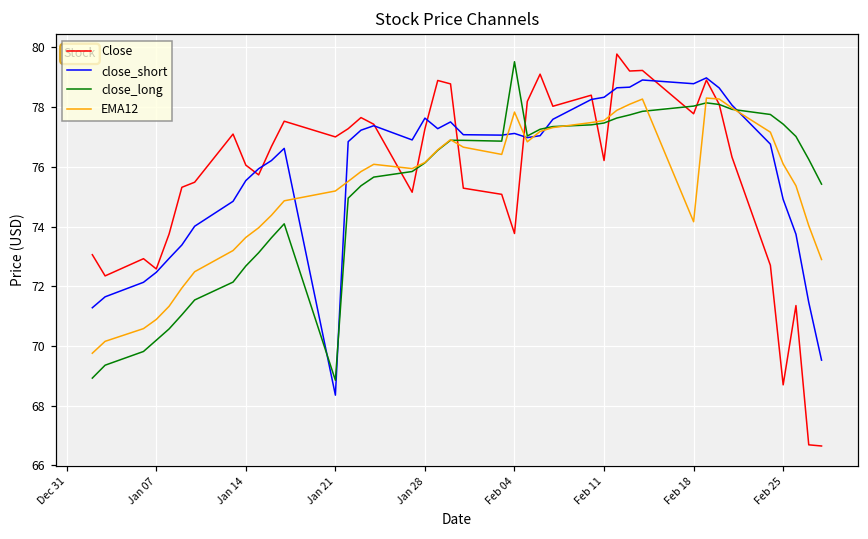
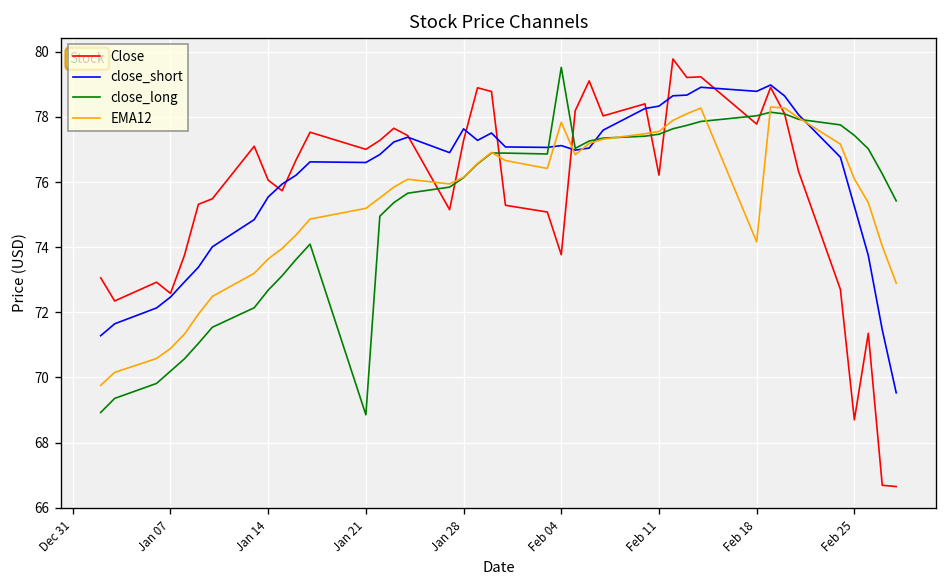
  {
    "Close": {
      "Jan 07": 72.6,
      "Jan 14": 76.1,
      "Jan 21": 77.0,
      "Jan 28": 77.3,
      "Feb 04": 73.8,
      "Feb 11": 76.2,
      "Feb 18": 77.8,
      "Feb 25": 68.7
    },
    "close_short": {
      "Jan 07": 72.5,
      "Jan 14": 75.5,
-     "Jan 21": 68.4,
+     "Jan 21": 76.6,
      "Jan 28": 77.6,
      "Feb 04": 77.1,
      "Feb 11": 78.3,
      "Feb 18": 78.8,
-     "Feb 25": 74.9
+     "Feb 25": 75.3
    },
    "close_long": {
      "Jan 07": 70.2,
      "Jan 14": 72.7,
      "Jan 21": 68.9,
      "Feb 04": 79.5,
      "Feb 18": 78.0,
      "Feb 25": 77.4
    },
    "EMA12": {
      "Jan 07": 70.9,
      "Jan 14": 73.6,
      "Jan 21": 75.2,
      "Feb 04": 77.8,
      "Feb 18": 74.2,
      "Feb 25": 76.1
    }
  }
